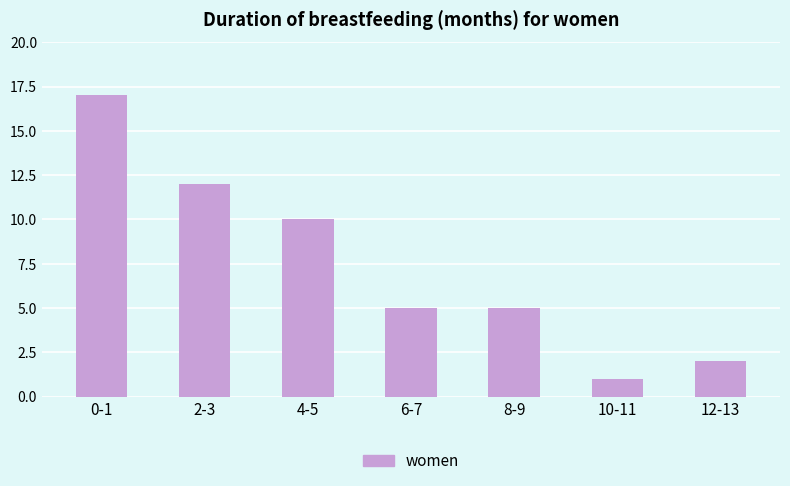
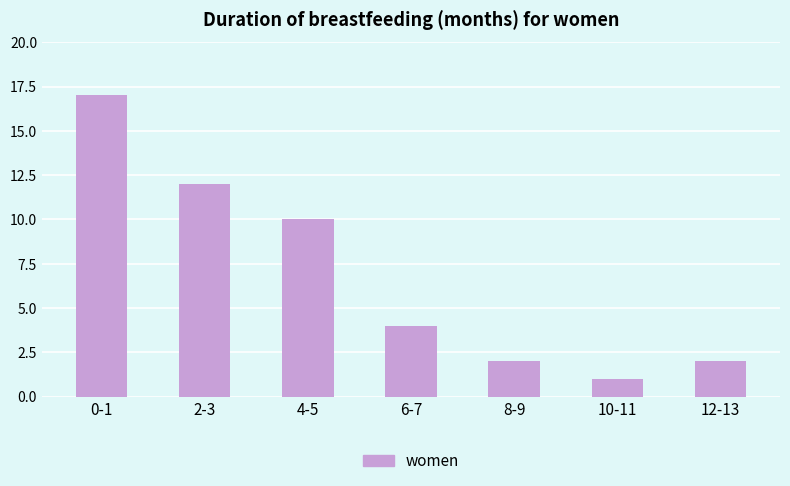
  {
    "0-1": 17,
    "2-3": 12,
    "4-5": 10,
-   "6-7": 5,
-   "8-9": 5,
+   "6-7": 4,
+   "8-9": 2,
    "10-11": 1,
    "12-13": 2
  }
